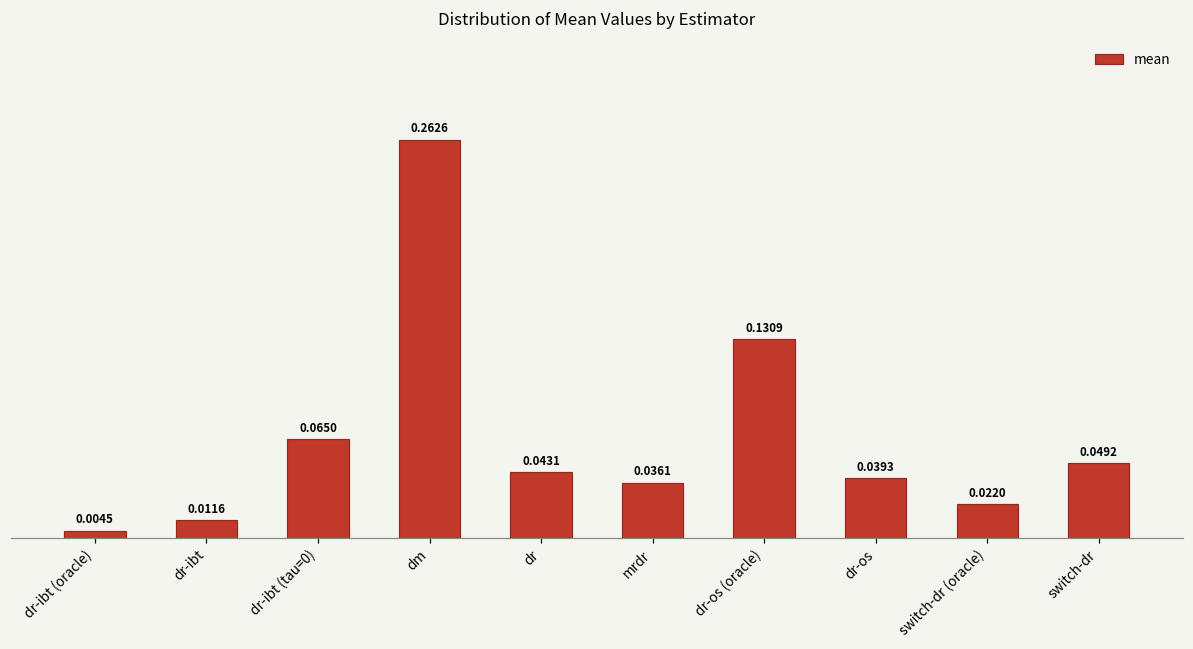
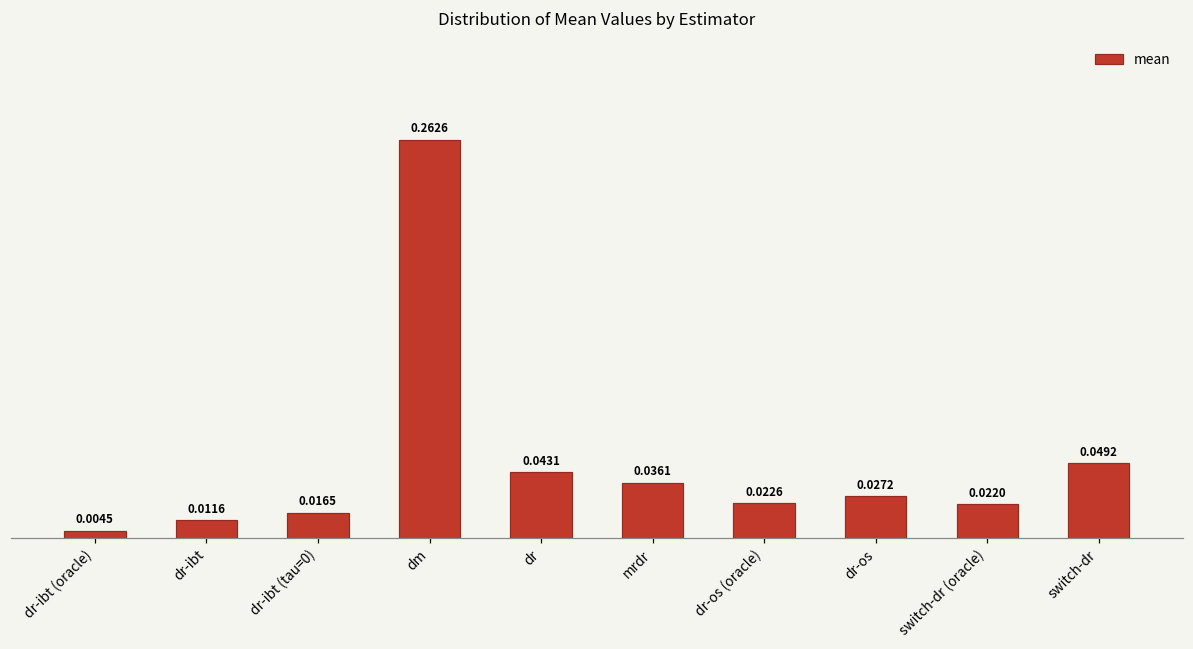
  {
    "dr-ibt (oracle)": 0.0045,
    "dr-ibt": 0.0116,
-   "dr-ibt (tau=0)": 0.0650,
+   "dr-ibt (tau=0)": 0.0165,
    "dm": 0.2626,
    "dr": 0.0431,
    "mrdr": 0.0361,
-   "dr-os (oracle)": 0.1309,
-   "dr-os": 0.0393,
+   "dr-os (oracle)": 0.0226,
+   "dr-os": 0.0272,
    "switch-dr (oracle)": 0.0220,
    "switch-dr": 0.0492
  }
